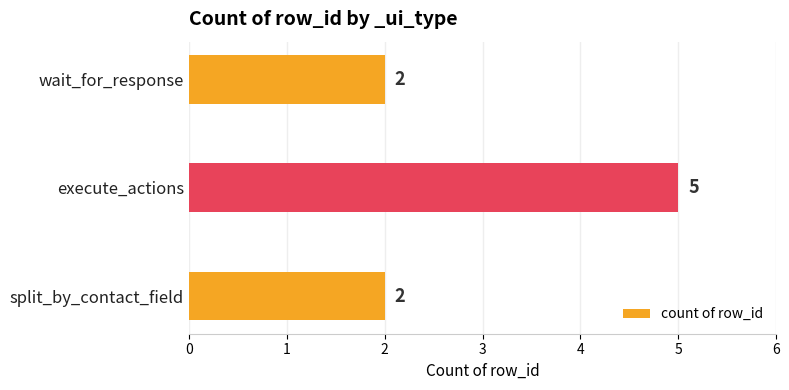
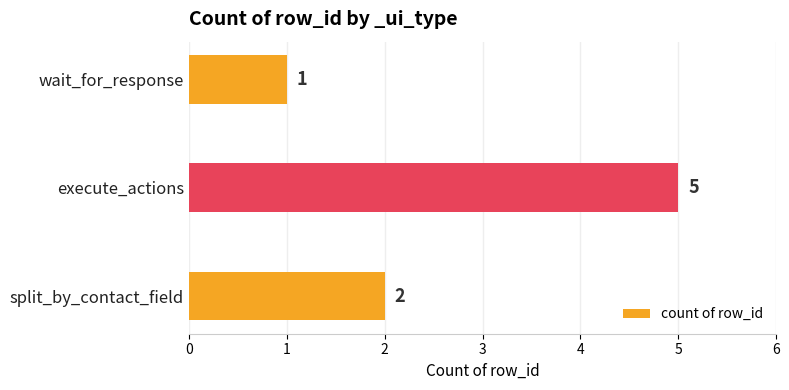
  {
-   "wait_for_response": 2,
+   "wait_for_response": 1,
    "execute_actions": 5,
    "split_by_contact_field": 2
  }
